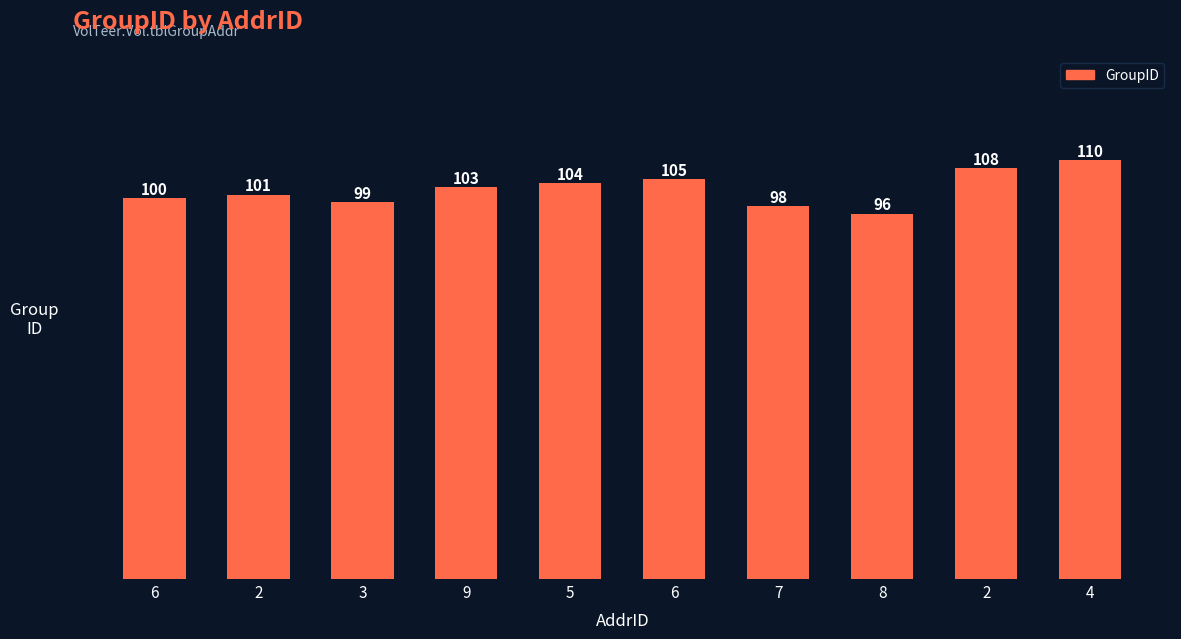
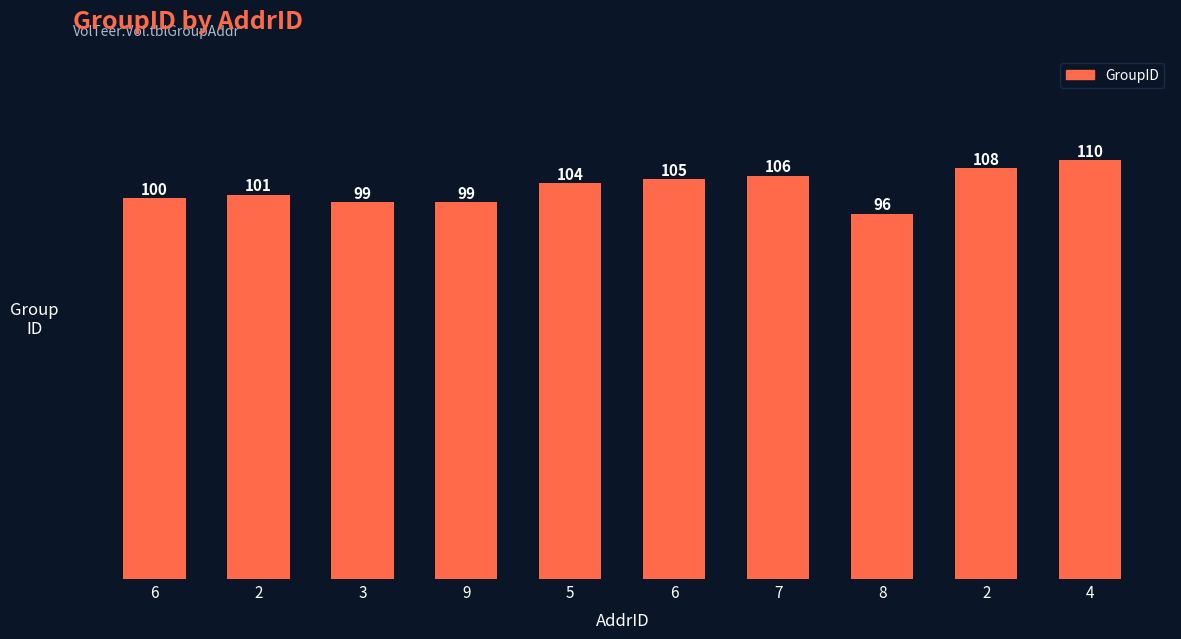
  {
    "3": 99,
-   "9": 103,
+   "9": 99,
    "5": 104,
-   "7": 98,
+   "7": 106,
    "8": 96,
    "4": 110
  }
